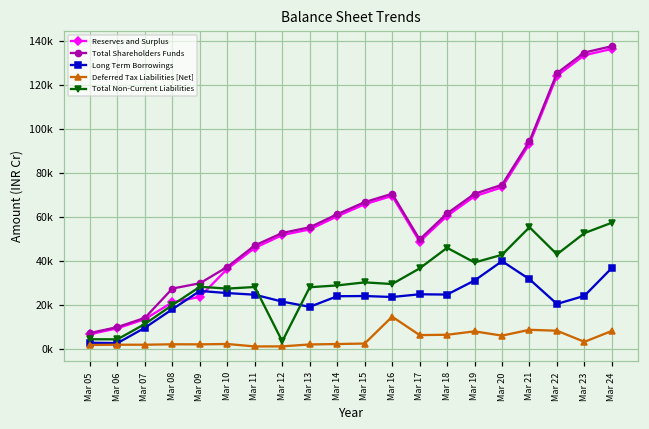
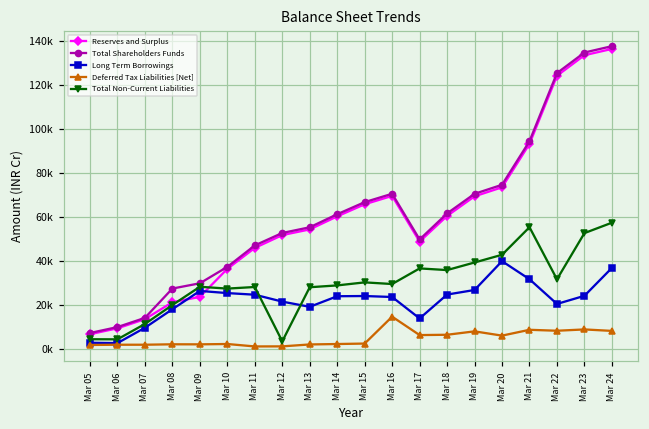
  {
    "Reserves and Surplus": {
      "Mar 08": 21000,
      "Mar 09": 24000
    },
    "Total Shareholders Funds": {
      "Mar 08": 27000,
      "Mar 09": 30000
    },
    "Long Term Borrowings": {
      "Mar 07": 9000,
      "Mar 08": 18000,
      "Mar 09": 26000,
      "Mar 10": 25000,
      "Mar 11": 24000,
      "Mar 12": 21000,
      "Mar 13": 19000,
      "Mar 14": 24000,
      "Mar 15": 24000,
      "Mar 16": 23000,
-     "Mar 17": 25000,
+     "Mar 17": 14000,
      "Mar 18": 25000,
-     "Mar 19": 31000,
+     "Mar 19": 27000,
      "Mar 20": 40000,
      "Mar 21": 32000,
      "Mar 22": 20000,
      "Mar 23": 24000,
      "Mar 24": 37000
    },
    "Deferred Tax Liabilities [Net]": {
      "Mar 07": 2000,
      "Mar 08": 2000,
      "Mar 09": 2000,
      "Mar 10": 2000,
      "Mar 11": 1000,
      "Mar 12": 1000,
      "Mar 13": 2000,
      "Mar 14": 2000,
      "Mar 15": 2000,
      "Mar 16": 14000,
      "Mar 17": 6000,
      "Mar 18": 6000,
      "Mar 19": 8000,
      "Mar 20": 6000,
      "Mar 21": 9000,
      "Mar 22": 8000,
-     "Mar 23": 3000,
+     "Mar 23": 9000,
      "Mar 24": 8000
    },
    "Total Non-Current Liabilities": {
      "Mar 05": 4000,
      "Mar 06": 4000,
      "Mar 07": 11000,
      "Mar 08": 20000,
      "Mar 09": 28000,
      "Mar 10": 27000,
      "Mar 11": 28000,
      "Mar 12": 3000,
      "Mar 13": 28000,
      "Mar 14": 29000,
      "Mar 15": 30000,
      "Mar 16": 29000,
      "Mar 17": 36000,
-     "Mar 18": 46000,
+     "Mar 18": 36000,
      "Mar 19": 39000,
      "Mar 20": 43000,
      "Mar 21": 55000,
-     "Mar 22": 43000,
+     "Mar 22": 32000,
      "Mar 23": 53000,
      "Mar 24": 57000
    }
  }
